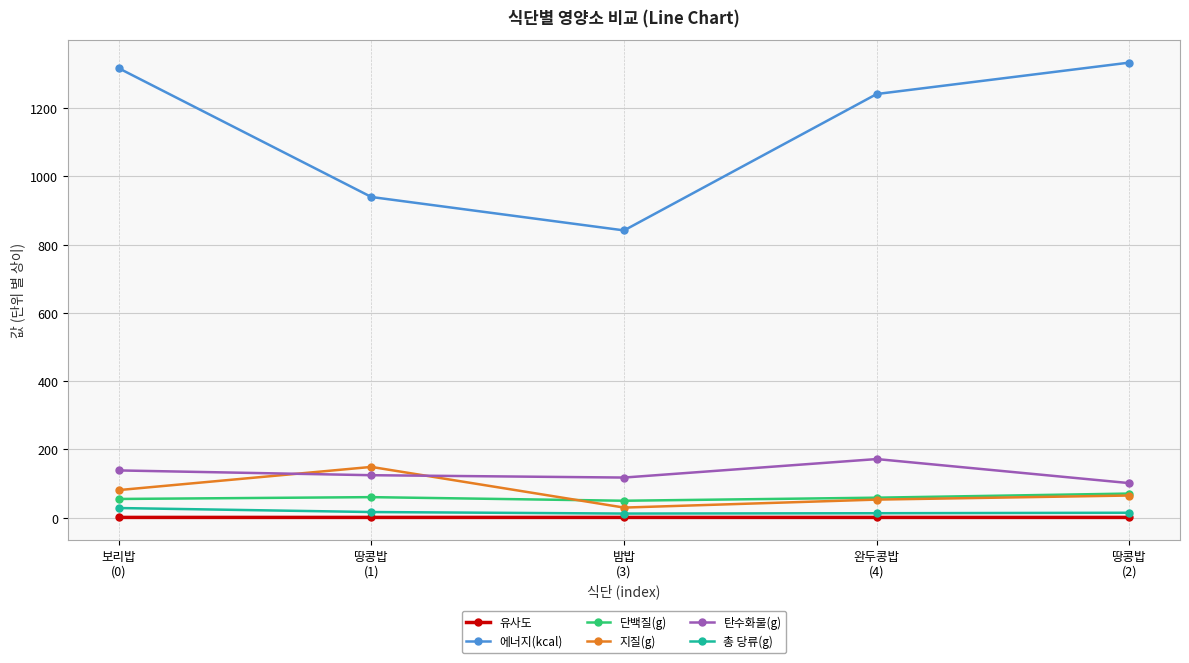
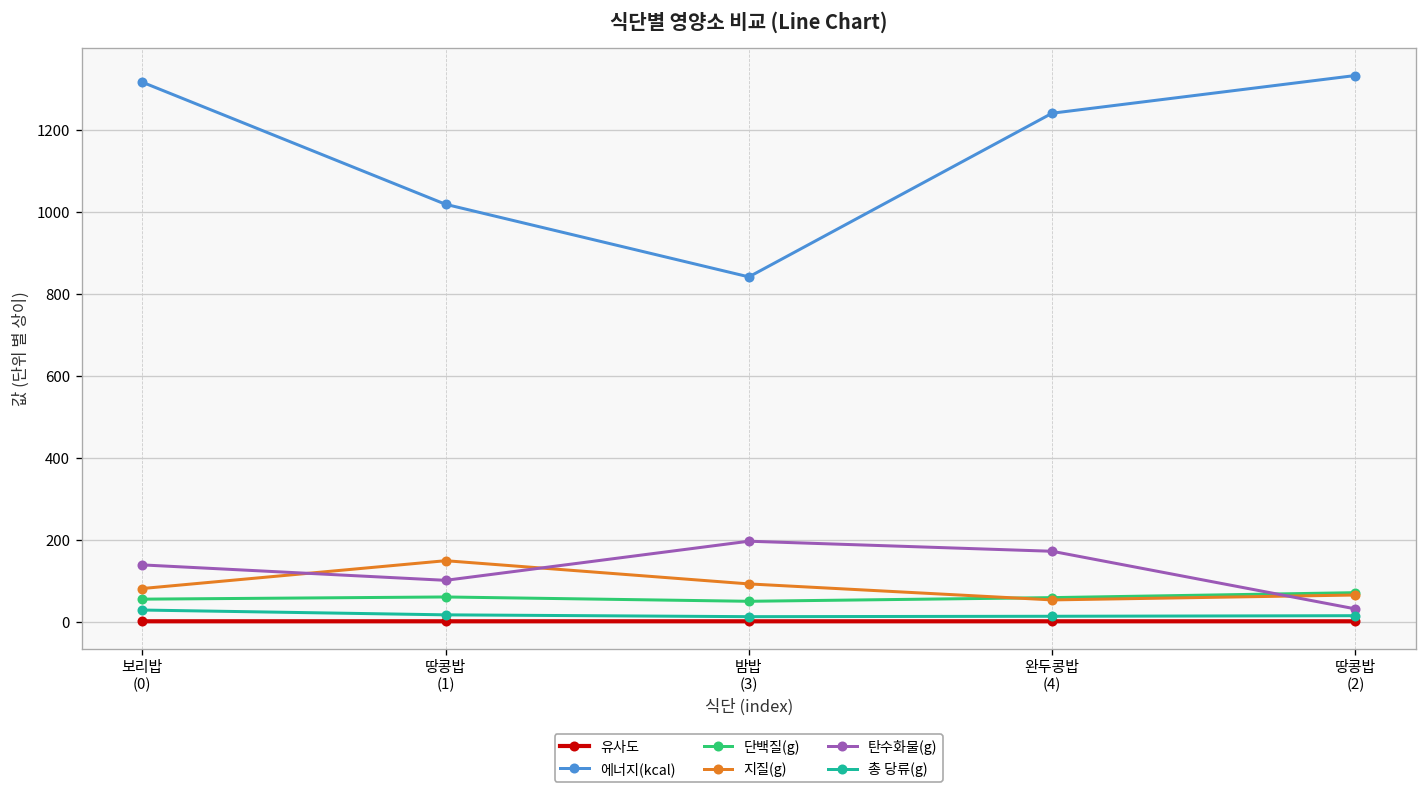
  {
    "유사도": {
      "보리밥 (0)": 0,
      "땅콩밥 (1)": 0,
      "밤밥 (3)": 0,
      "완두콩밥 (4)": 0,
      "땅콩밥 (2)": 0
    },
    "에너지(kcal)": {
      "보리밥 (0)": 1320,
-     "땅콩밥 (1)": 940,
+     "땅콩밥 (1)": 1020,
      "밤밥 (3)": 840,
      "완두콩밥 (4)": 1240,
      "땅콩밥 (2)": 1330
    },
    "지질(g)": {
      "보리밥 (0)": 80,
      "땅콩밥 (1)": 150,
-     "밤밥 (3)": 30
+     "밤밥 (3)": 90
    },
    "탄수화물(g)": {
      "보리밥 (0)": 140,
-     "땅콩밥 (1)": 120,
-     "밤밥 (3)": 120,
+     "땅콩밥 (1)": 100,
+     "밤밥 (3)": 200,
      "완두콩밥 (4)": 170,
-     "땅콩밥 (2)": 100
+     "땅콩밥 (2)": 30
    }
  }
